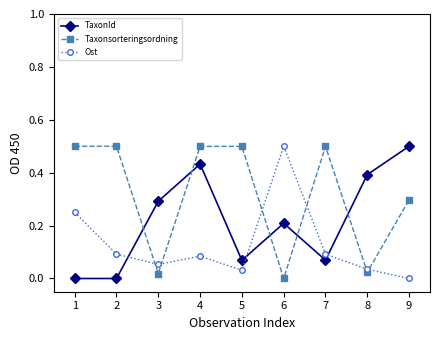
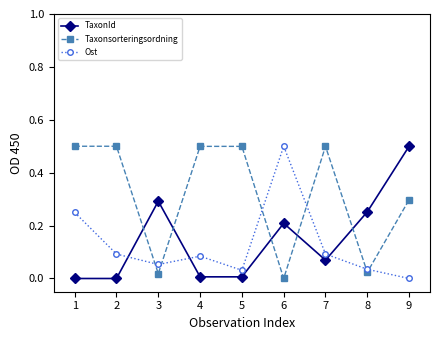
  {
    "TaxonId": {
      "1": 0.00,
      "2": 0.00,
      "3": 0.29,
-     "4": 0.43,
-     "5": 0.07,
+     "4": 0.01,
+     "5": 0.01,
      "6": 0.21,
      "7": 0.07,
-     "8": 0.39,
+     "8": 0.25,
      "9": 0.50
    }
  }
